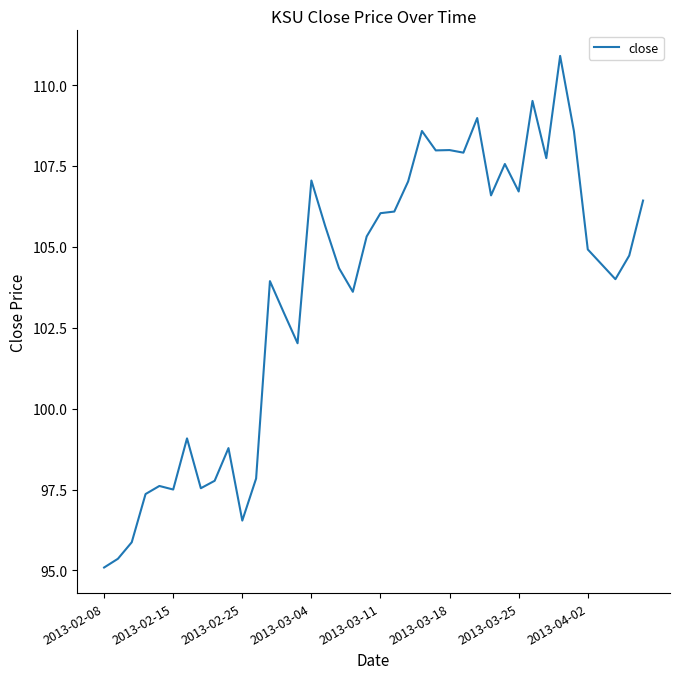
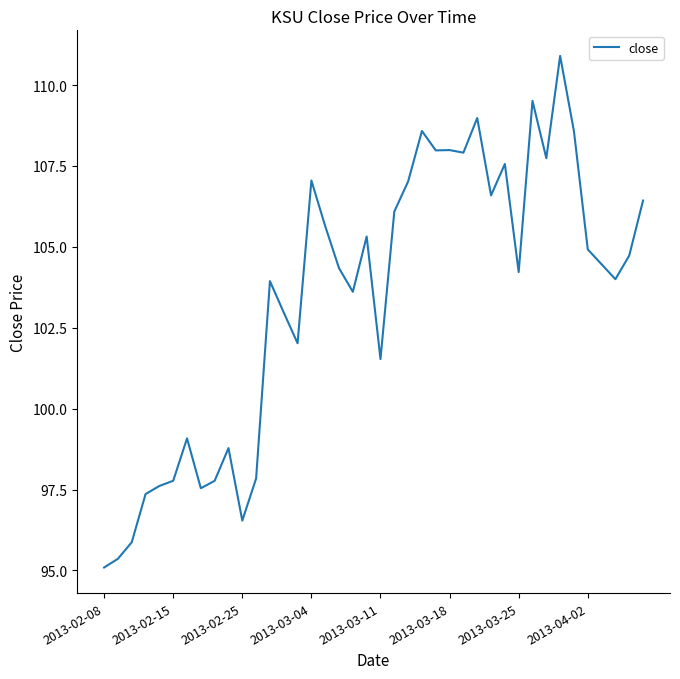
  {
    "2013-02-08": 95.1,
-   "2013-02-15": 97.5,
+   "2013-02-15": 97.8,
    "2013-02-25": 96.5,
    "2013-03-04": 107.1,
-   "2013-03-11": 106.0,
+   "2013-03-11": 101.5,
    "2013-03-18": 108.0,
-   "2013-03-25": 106.7,
+   "2013-03-25": 104.2,
    "2013-04-02": 104.9
  }
